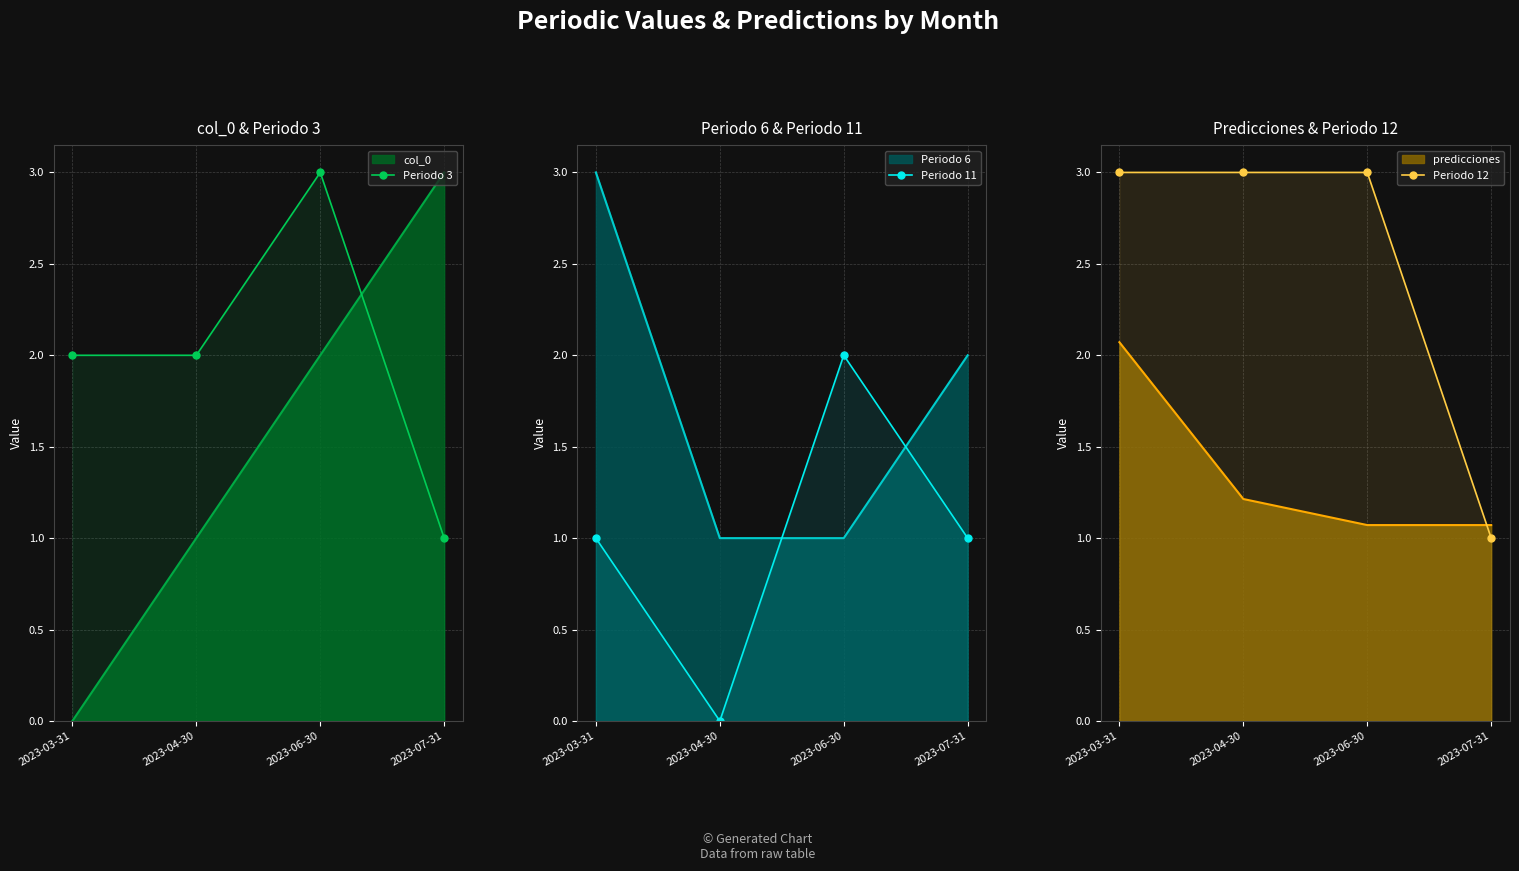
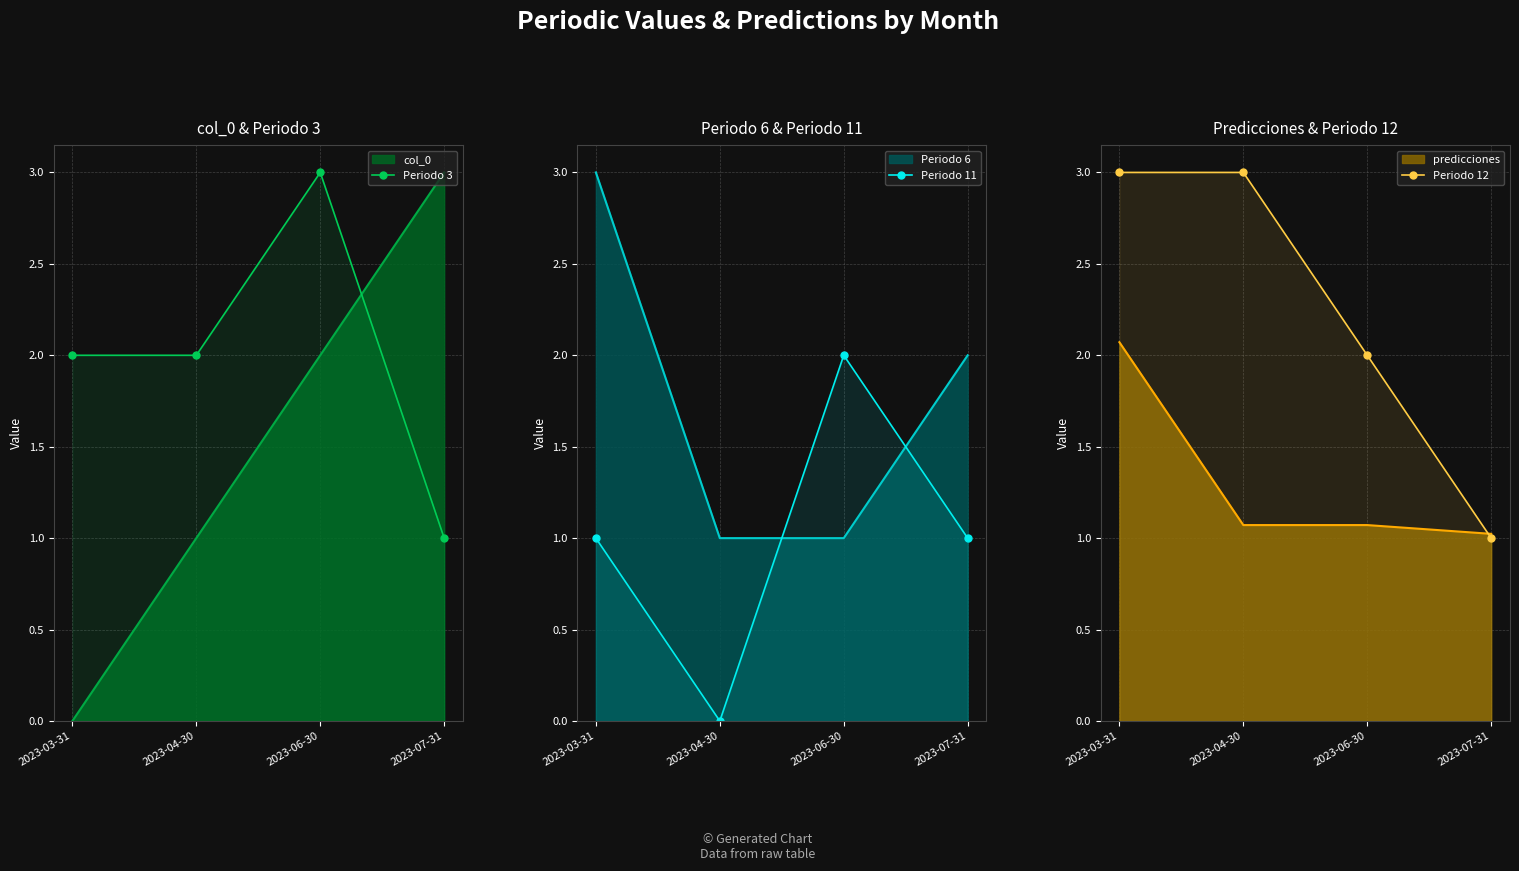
  {
    "col_0 & Periodo 3": {
      "col_0": {
        "2023-03-31": 0.00,
        "2023-04-30": 1.00,
        "2023-06-30": 2.00
      },
      "Periodo 3": {
        "2023-03-31": 2.00,
        "2023-04-30": 2.00,
        "2023-06-30": 3.00,
        "2023-07-31": 1.00
      }
    },
    "Periodo 6 & Periodo 11": {
      "Periodo 6": {
        "2023-03-31": 3.00,
        "2023-04-30": 1.00,
        "2023-06-30": 1.00,
        "2023-07-31": 2.00
      },
      "Periodo 11": {
        "2023-03-31": 1.00,
        "2023-04-30": 0.00,
        "2023-06-30": 2.00,
        "2023-07-31": 1.00
      }
    },
    "Predicciones & Periodo 12": {
      "predicciones": {
        "2023-03-31": 2.07,
-       "2023-04-30": 1.21,
+       "2023-04-30": 1.07,
        "2023-06-30": 1.07,
-       "2023-07-31": 1.07
+       "2023-07-31": 1.02
      },
      "Periodo 12": {
        "2023-03-31": 3,
        "2023-04-30": 3,
-       "2023-06-30": 3,
+       "2023-06-30": 2,
        "2023-07-31": 1
      }
    }
  }
